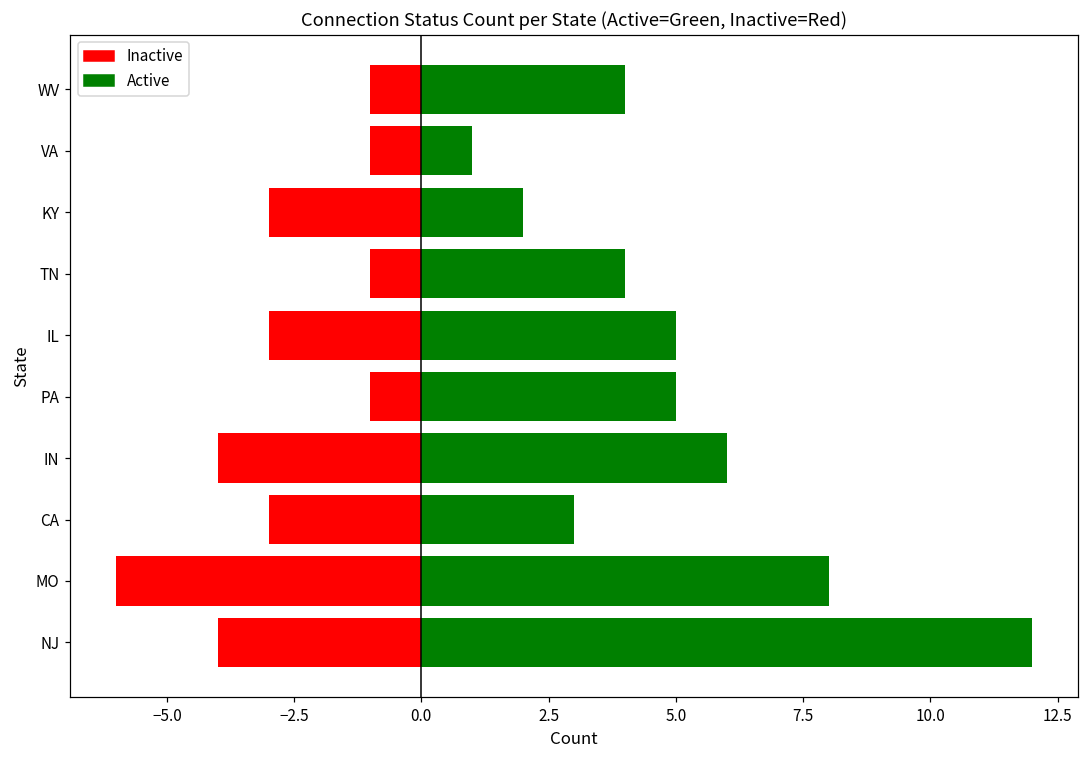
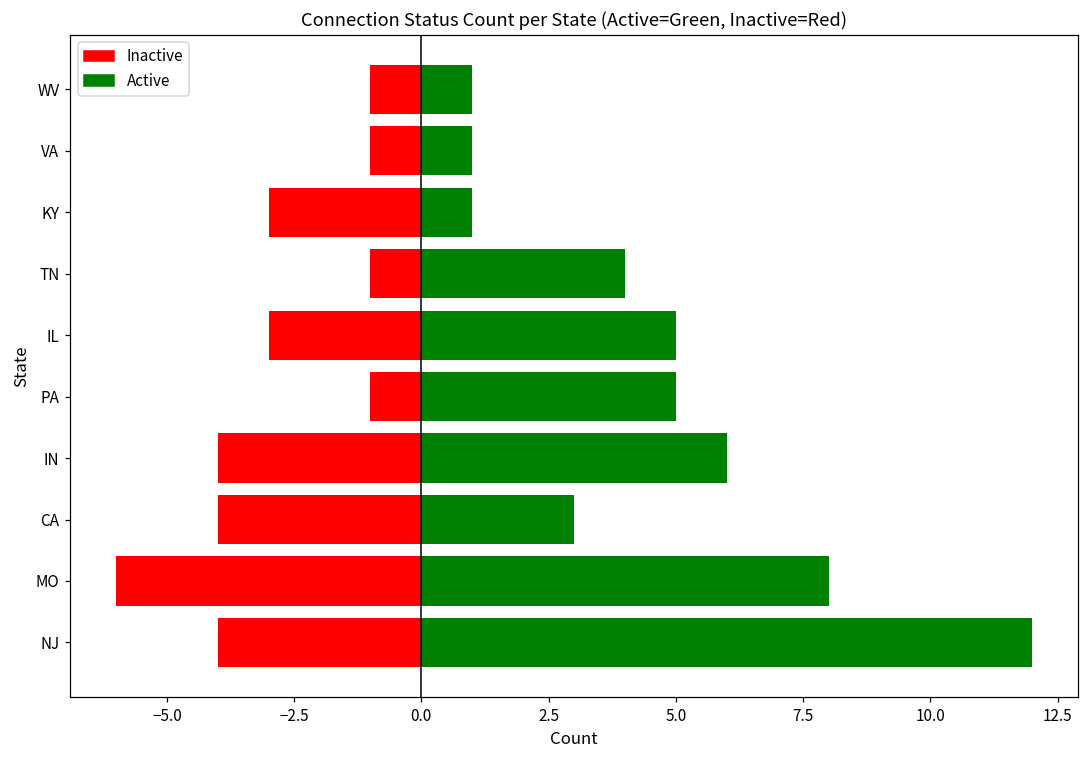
  {
    "Inactive": {
      "WV": -1.0,
      "VA": -1.0,
      "KY": -3.0,
      "TN": -1.0,
      "IL": -3.0,
      "PA": -1.0,
      "IN": -4.0,
-     "CA": -3.0,
+     "CA": -4.0,
      "MO": -6.0,
      "NJ": -4.0
    },
    "Active": {
-     "WV": 4,
+     "WV": 1,
      "VA": 1,
-     "KY": 2,
+     "KY": 1,
      "TN": 4,
      "IL": 5,
      "PA": 5,
      "IN": 6,
      "CA": 3,
      "MO": 8,
      "NJ": 12
    }
  }
